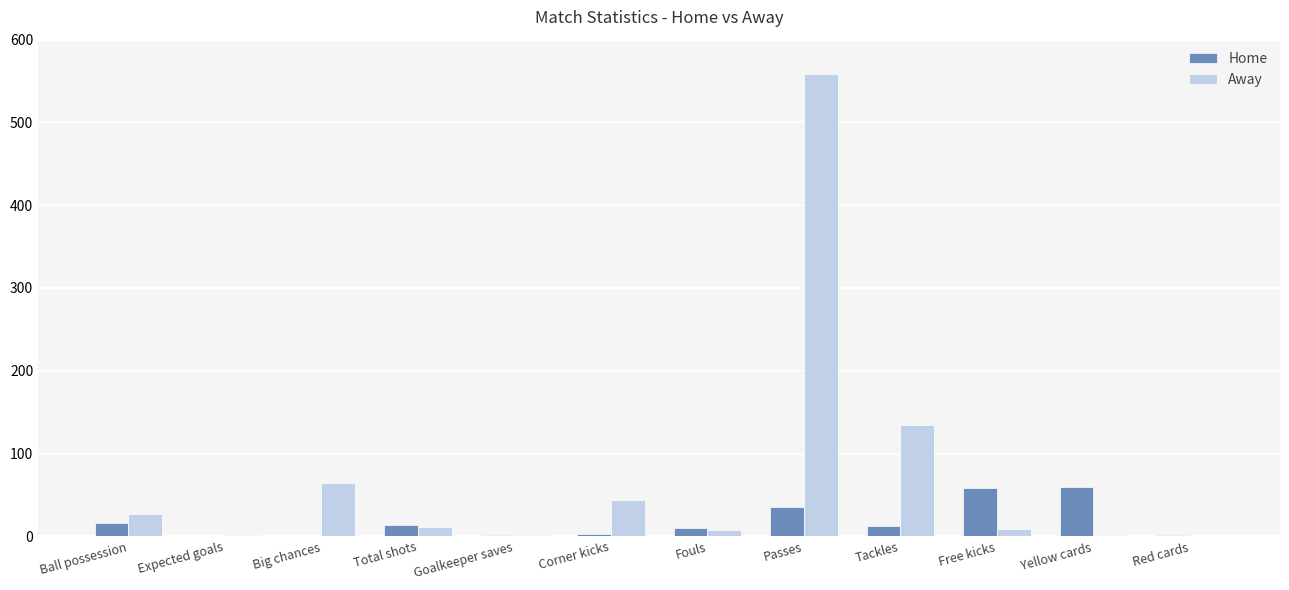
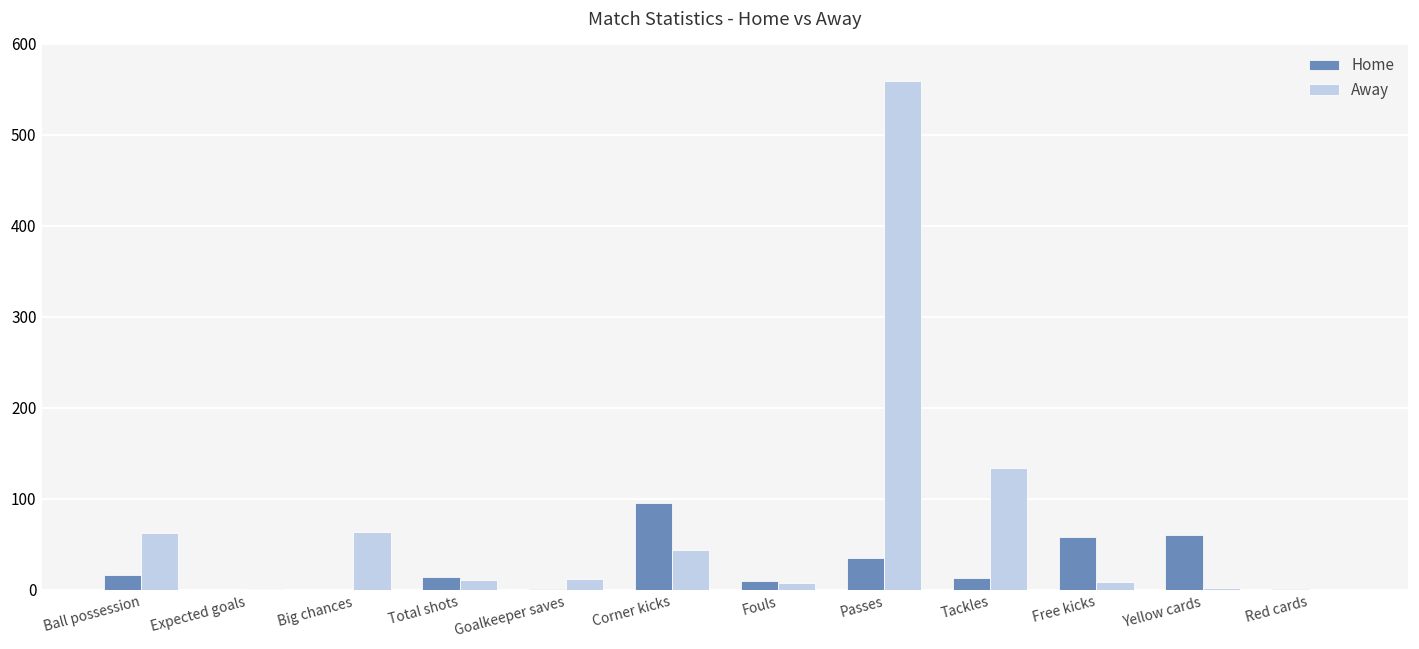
  {
    "Home": {
      "Ball possession": 20,
      "Big chances": 0,
      "Total shots": 10,
-     "Corner kicks": 0,
+     "Corner kicks": 100,
      "Fouls": 10,
      "Passes": 40,
      "Tackles": 10,
      "Free kicks": 60,
      "Yellow cards": 60
    },
    "Away": {
-     "Ball possession": 30,
+     "Ball possession": 60,
      "Big chances": 60,
      "Total shots": 10,
-     "Goalkeeper saves": 0,
+     "Goalkeeper saves": 10,
      "Corner kicks": 40,
      "Fouls": 10,
      "Passes": 560,
      "Tackles": 130,
      "Free kicks": 10,
      "Red cards": 0
    }
  }
